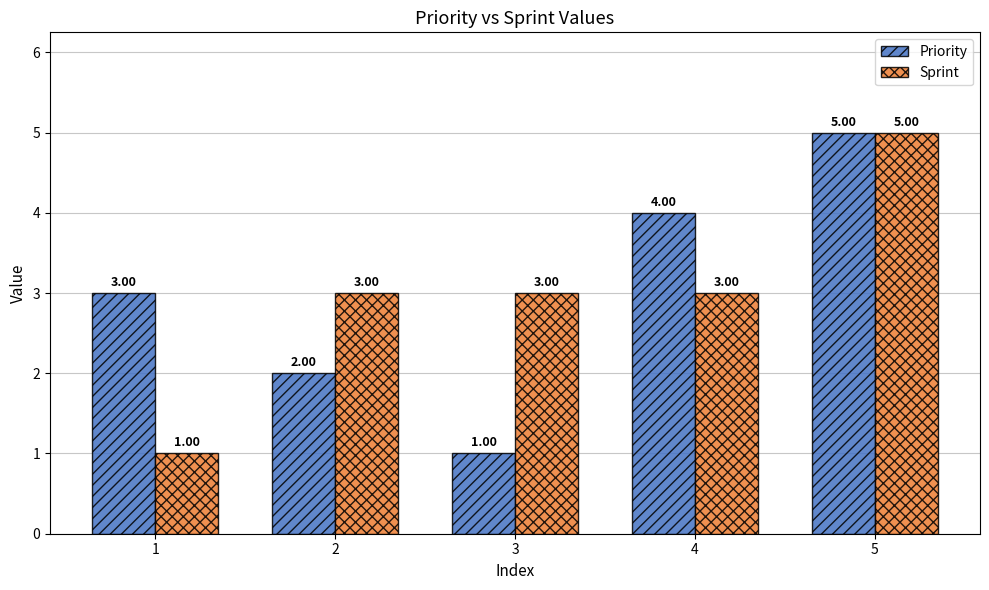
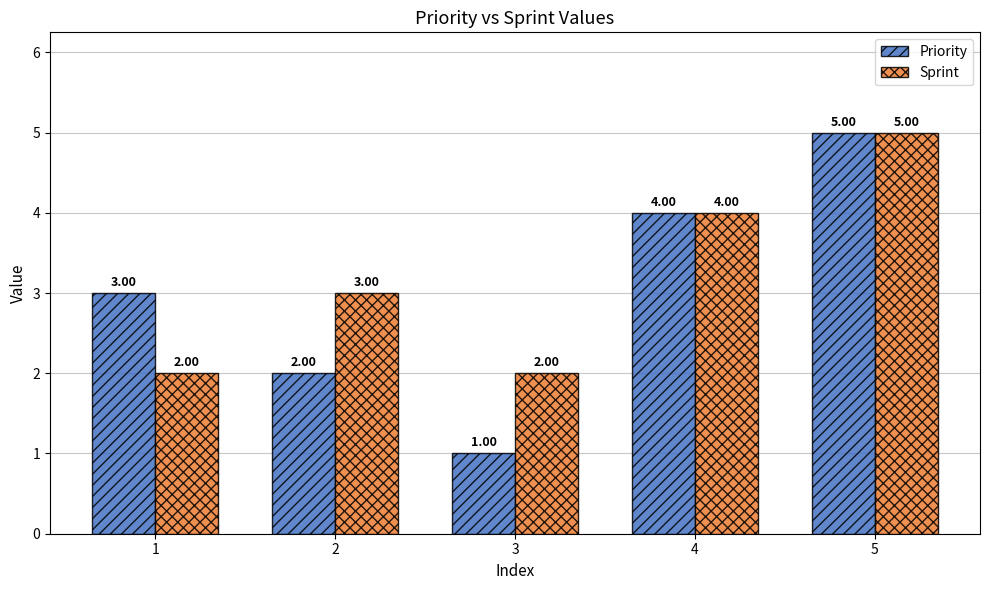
  {
    "Priority": {
      "1": 3.00,
      "2": 2.00,
      "3": 1.00,
      "4": 4.00,
      "5": 5.00
    },
    "Sprint": {
-     "1": 1.00,
+     "1": 2.00,
      "2": 3.00,
-     "3": 3.00,
-     "4": 3.00,
+     "3": 2.00,
+     "4": 4.00,
      "5": 5.00
    }
  }
